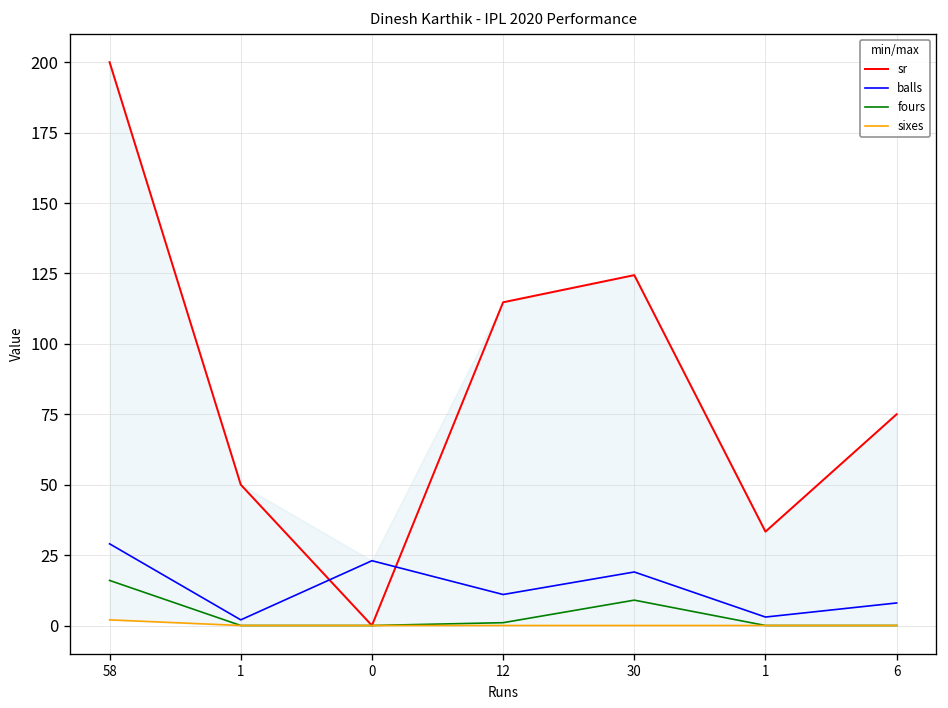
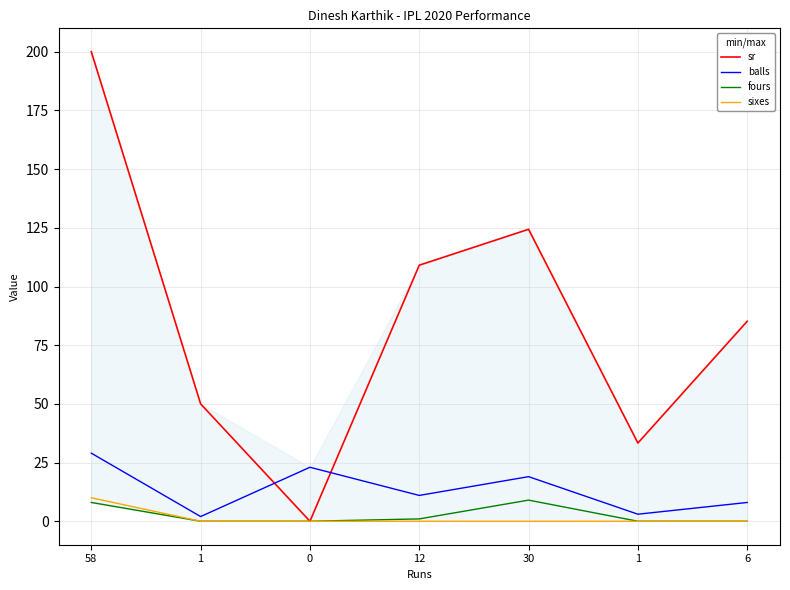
  {
    "sr": {
-     "12": 115,
-     "6": 75
+     "12": 109,
+     "6": 85
    },
    "balls": {
      "58": 29,
      "12": 11,
      "30": 19,
      "6": 8
    },
    "fours": {
-     "58": 16,
+     "58": 8,
      "30": 9
    },
    "sixes": {
-     "58": 2,
+     "58": 10,
      "30": 0
    }
  }
